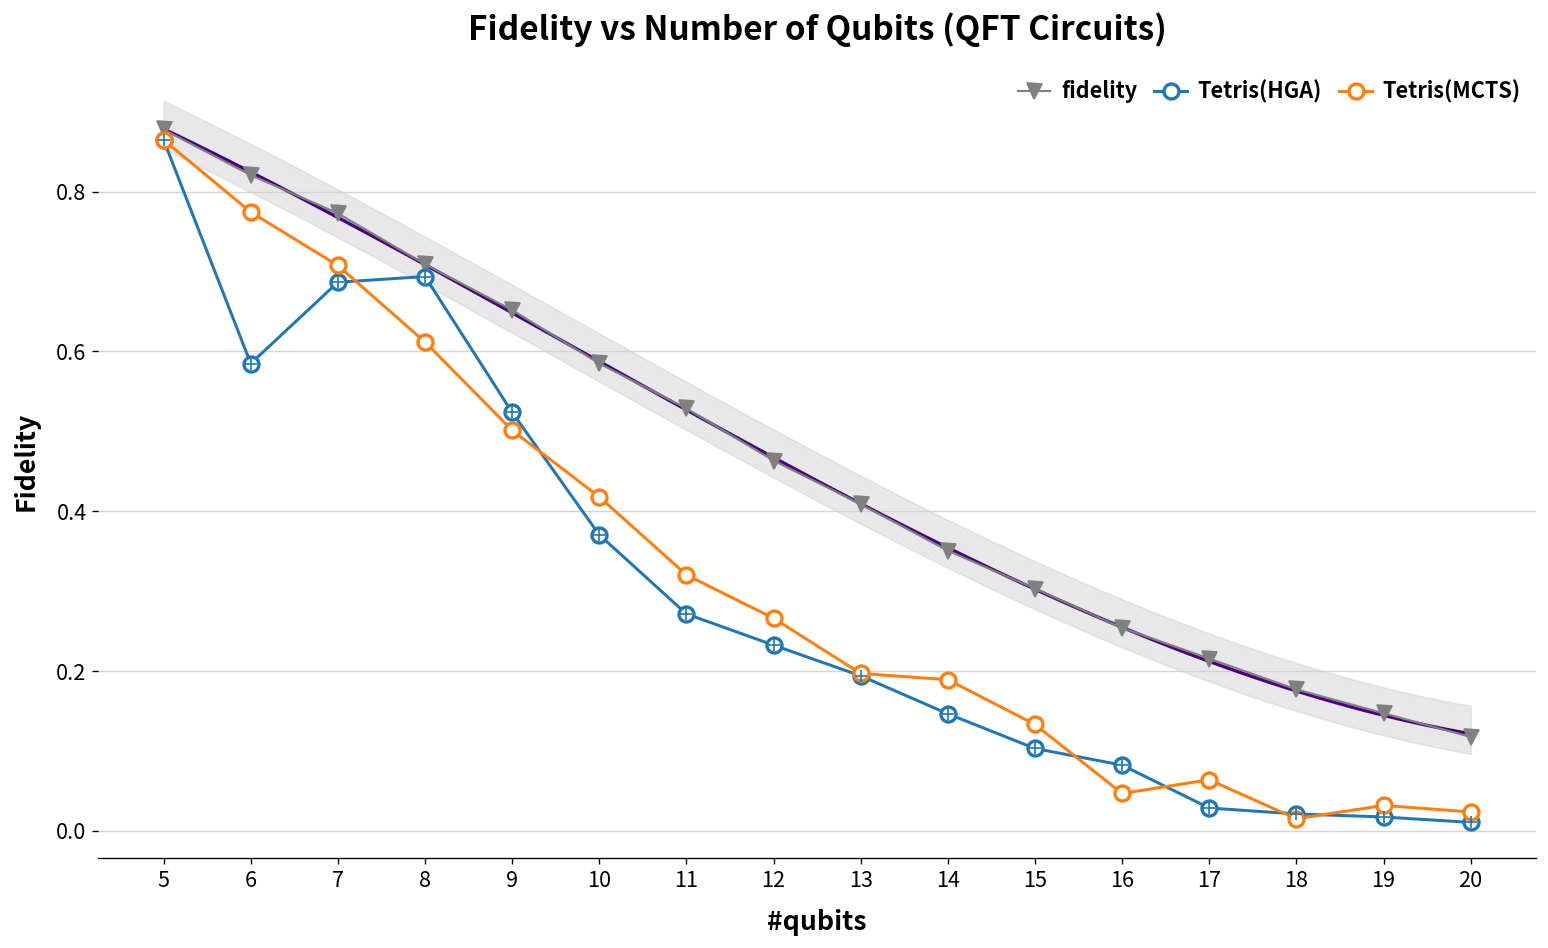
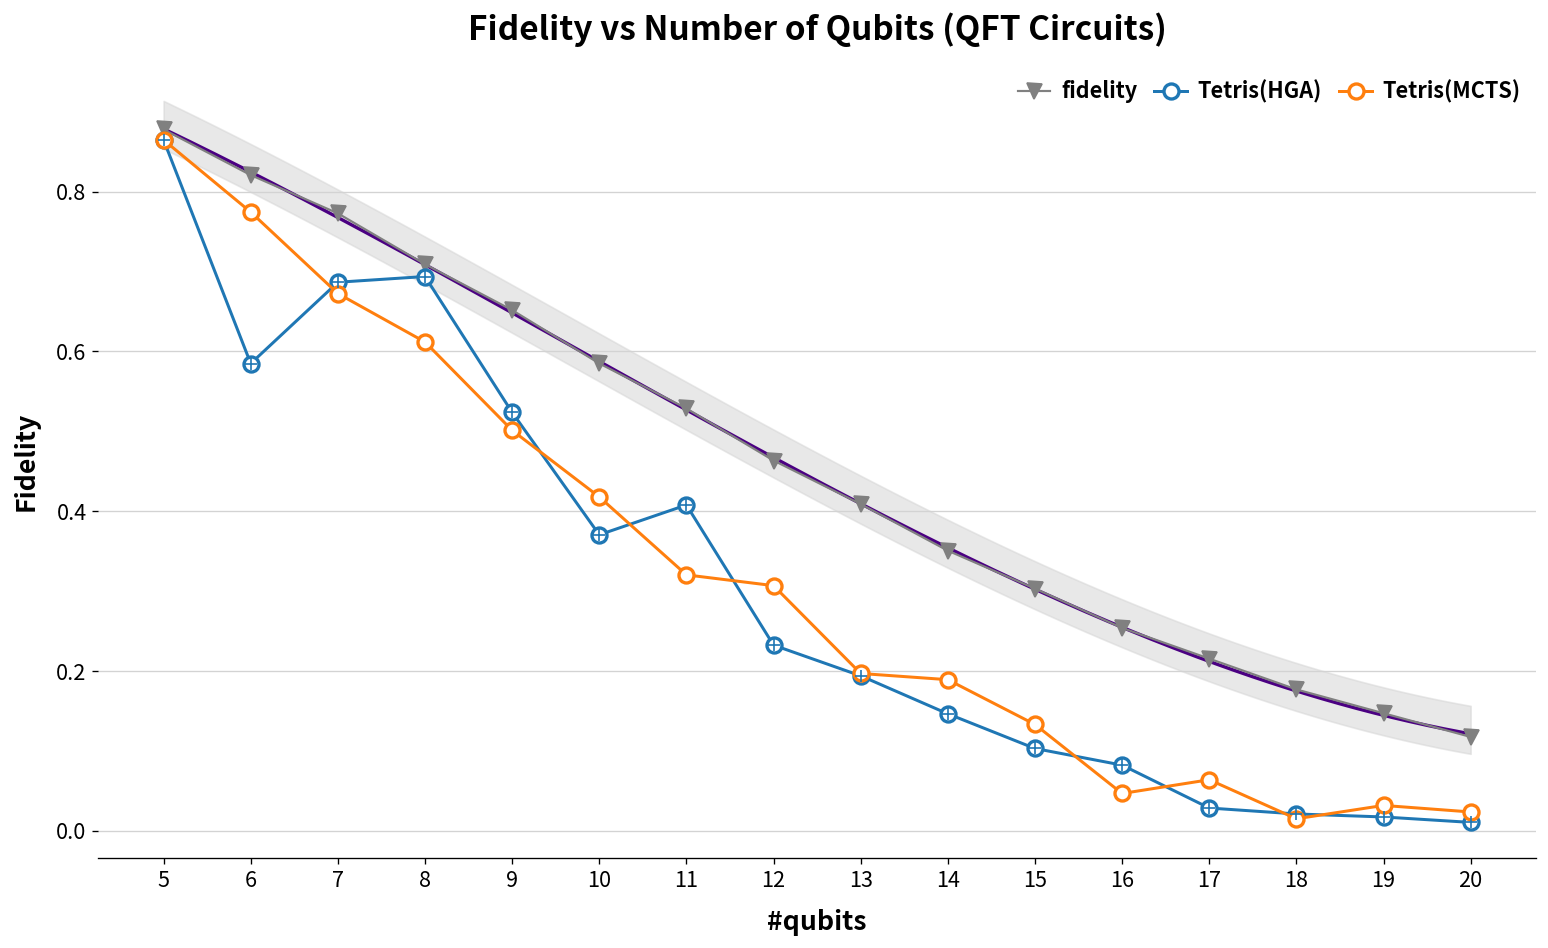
  {
    "fidelity": {
      "7": 0.77,
      "9": 0.65,
      "20": 0.12
    },
    "Tetris(HGA)": {
      "6": 0.58,
      "7": 0.69,
      "8": 0.69,
      "9": 0.52,
      "10": 0.37,
-     "11": 0.27,
+     "11": 0.41,
      "12": 0.23,
      "14": 0.15,
      "15": 0.10,
      "16": 0.08,
      "17": 0.03,
      "18": 0.02,
      "19": 0.02,
      "20": 0.01
    },
    "Tetris(MCTS)": {
      "6": 0.77,
-     "7": 0.71,
+     "7": 0.67,
      "8": 0.61,
      "9": 0.50,
      "10": 0.42,
      "11": 0.32,
-     "12": 0.27,
+     "12": 0.31,
      "14": 0.19,
      "15": 0.13,
      "16": 0.05,
      "17": 0.06,
      "18": 0.02,
      "19": 0.03,
      "20": 0.02
    }
  }
